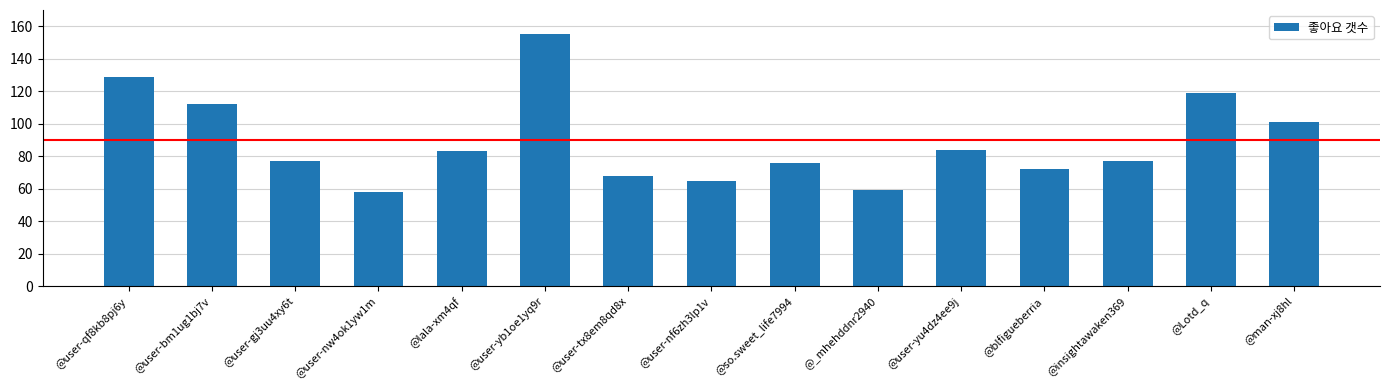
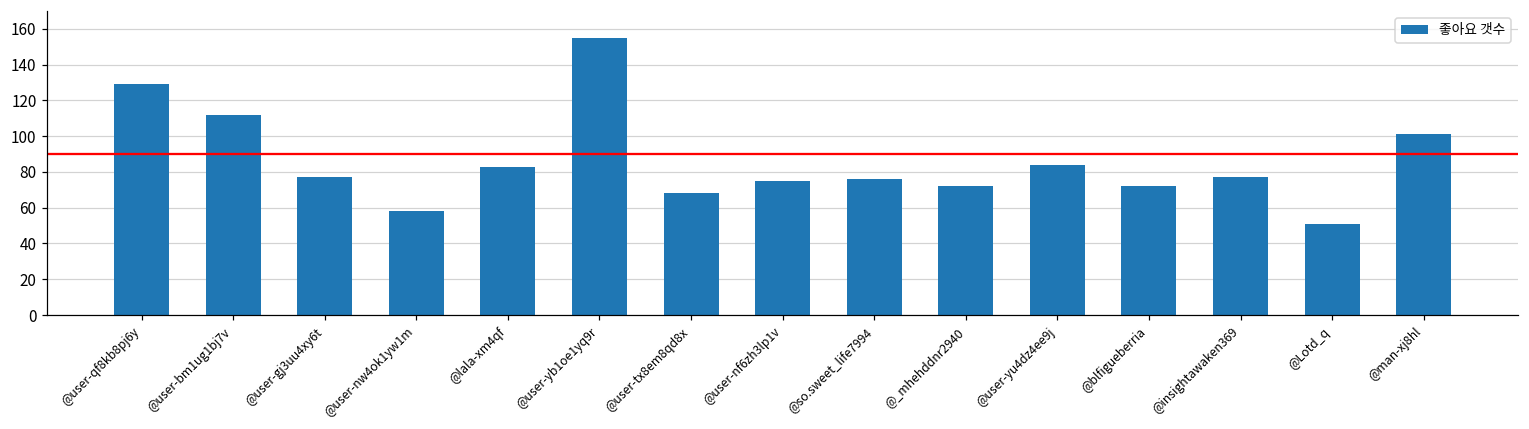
  {
    "@user-qf8kb8pj6y": 129,
    "@user-bm1ug1bj7v": 112,
    "@user-gj3uu4xy6t": 77,
    "@user-nw4ok1yw1m": 58,
    "@lala-xm4qf": 83,
    "@user-yb1oe1yq9r": 155,
    "@user-tx8em8qd8x": 68,
-   "@user-nf6zh3lp1v": 65,
+   "@user-nf6zh3lp1v": 75,
    "@so.sweet_life7994": 76,
-   "@_mhehddnr2940": 59,
+   "@_mhehddnr2940": 72,
    "@user-yu4dz4ee9j": 84,
    "@blfigueberria": 72,
    "@insightawaken369": 77,
-   "@Lotd_q": 119,
+   "@Lotd_q": 51,
    "@man-xj8hl": 101
  }
